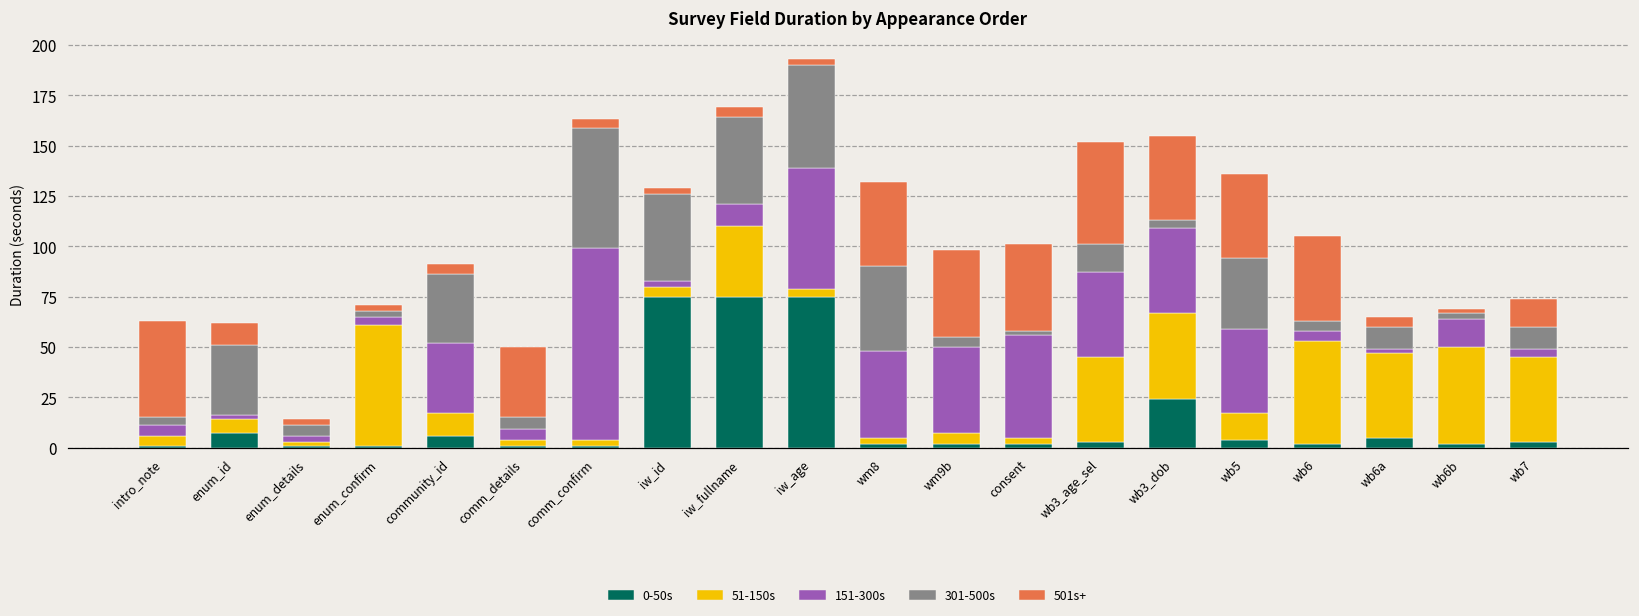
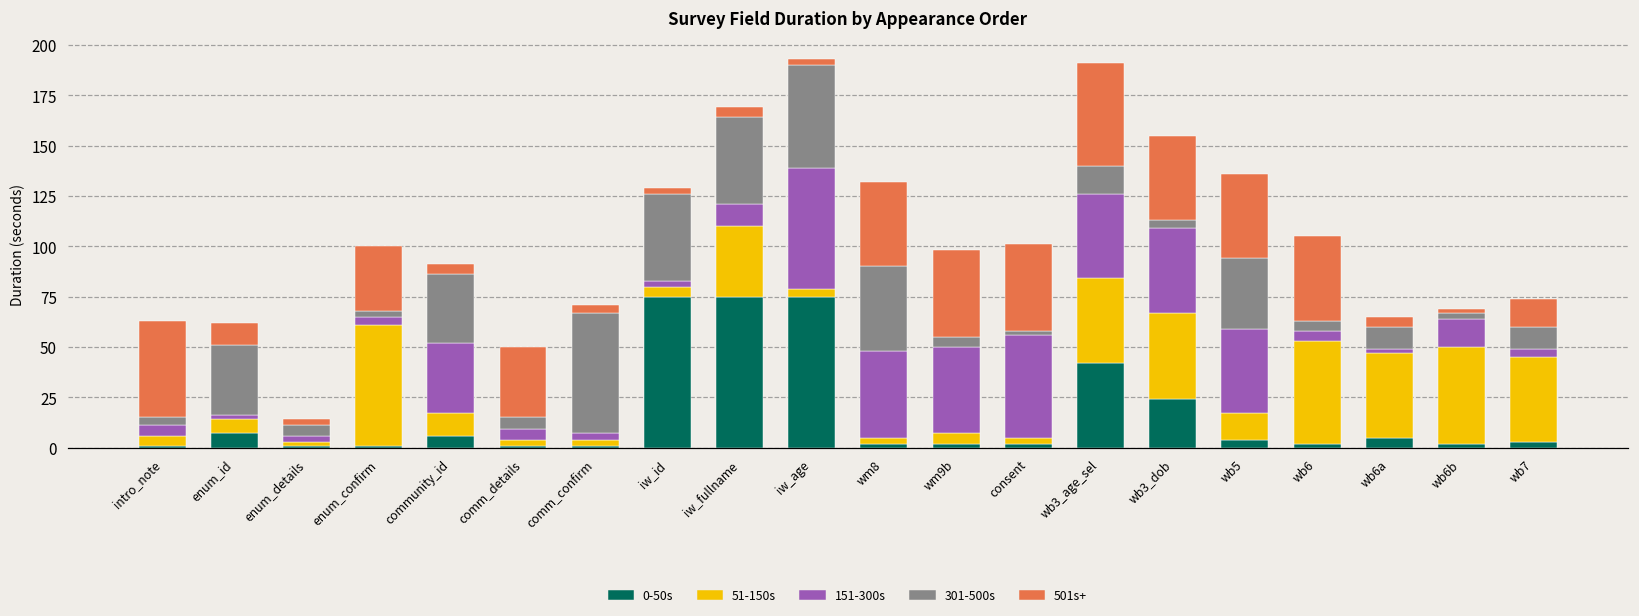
  {
    "0-50s": {
      "enum_id": 7,
      "community_id": 6,
      "iw_id": 75,
      "iw_fullname": 75,
      "iw_age": 75,
      "wm8": 2,
      "wm9b": 2,
      "consent": 2,
-     "wb3_age_sel": 3,
+     "wb3_age_sel": 42,
      "wb3_dob": 24,
      "wb5": 4,
      "wb6": 2,
      "wb6a": 5,
      "wb6b": 2,
      "wb7": 3
    },
    "51-150s": {
      "intro_note": 5,
      "enum_id": 7,
      "enum_details": 2,
      "enum_confirm": 60,
      "community_id": 11,
      "comm_details": 3,
      "comm_confirm": 3,
      "iw_id": 5,
      "iw_fullname": 35,
      "iw_age": 4,
      "wm8": 3,
      "wm9b": 5,
      "consent": 3,
      "wb3_age_sel": 42,
      "wb3_dob": 43,
      "wb5": 13,
      "wb6": 51,
      "wb6a": 42,
      "wb6b": 48,
      "wb7": 42
    },
    "151-300s": {
      "intro_note": 5,
      "enum_id": 2,
      "enum_details": 3,
      "enum_confirm": 4,
      "community_id": 35,
      "comm_details": 5,
-     "comm_confirm": 95,
+     "comm_confirm": 3,
      "iw_id": 3,
      "iw_fullname": 11,
      "iw_age": 60,
      "wm8": 43,
      "wm9b": 43,
      "consent": 51,
      "wb3_age_sel": 42,
      "wb3_dob": 42,
      "wb5": 42,
      "wb6": 5,
      "wb6a": 2,
      "wb6b": 14,
      "wb7": 4
    },
    "301-500s": {
      "intro_note": 4,
      "enum_id": 35,
      "enum_details": 5,
      "enum_confirm": 3,
      "community_id": 34,
      "comm_details": 6,
      "comm_confirm": 60,
      "iw_id": 43,
      "iw_fullname": 43,
      "iw_age": 51,
      "wm8": 42,
      "wm9b": 5,
      "consent": 2,
      "wb3_age_sel": 14,
      "wb3_dob": 4,
      "wb5": 35,
      "wb6": 5,
      "wb6a": 11,
      "wb6b": 3,
      "wb7": 11
    },
    "501s+": {
      "intro_note": 48,
      "enum_id": 11,
      "enum_details": 3,
-     "enum_confirm": 3,
+     "enum_confirm": 32,
      "community_id": 5,
      "comm_details": 35,
      "comm_confirm": 4,
      "iw_id": 3,
      "iw_fullname": 5,
      "iw_age": 3,
      "wm8": 42,
      "wm9b": 43,
      "consent": 43,
      "wb3_age_sel": 51,
      "wb3_dob": 42,
      "wb5": 42,
      "wb6": 42,
      "wb6a": 5,
      "wb6b": 2,
      "wb7": 14
    }
  }
